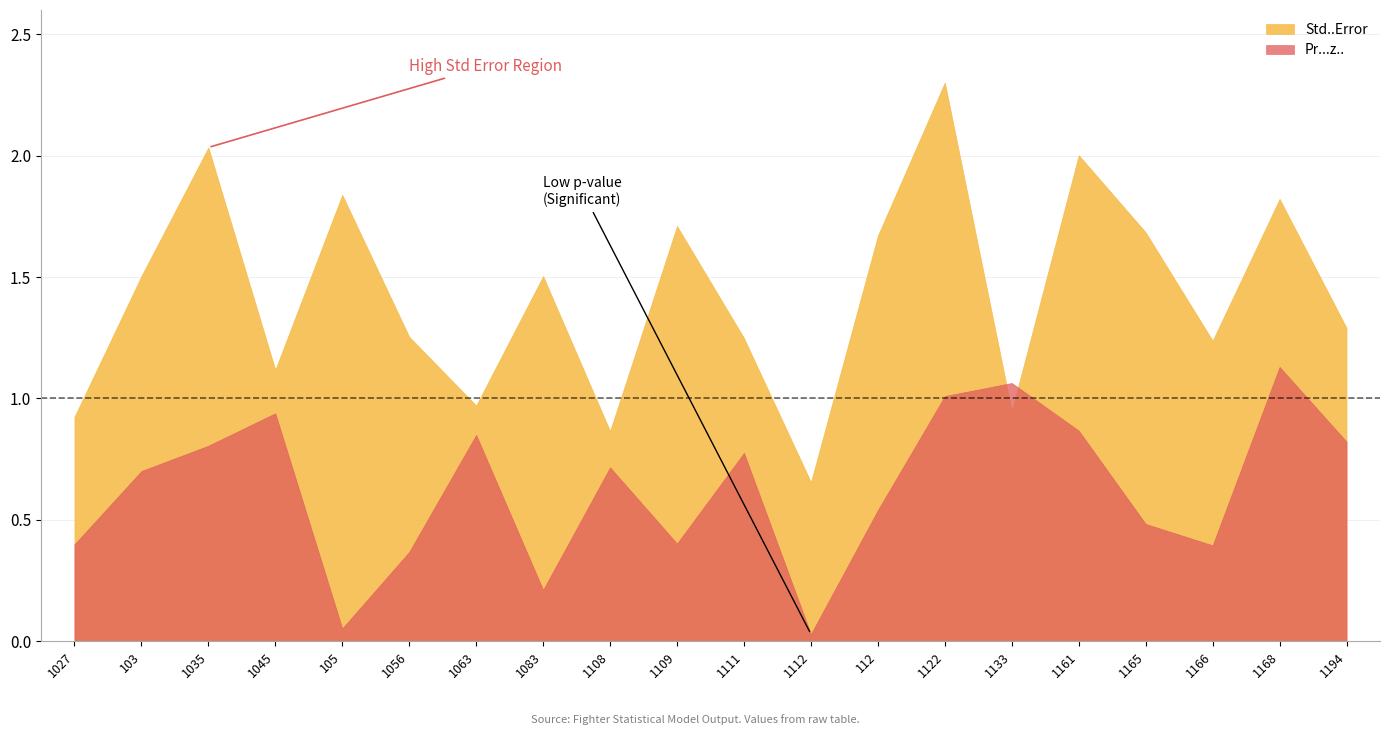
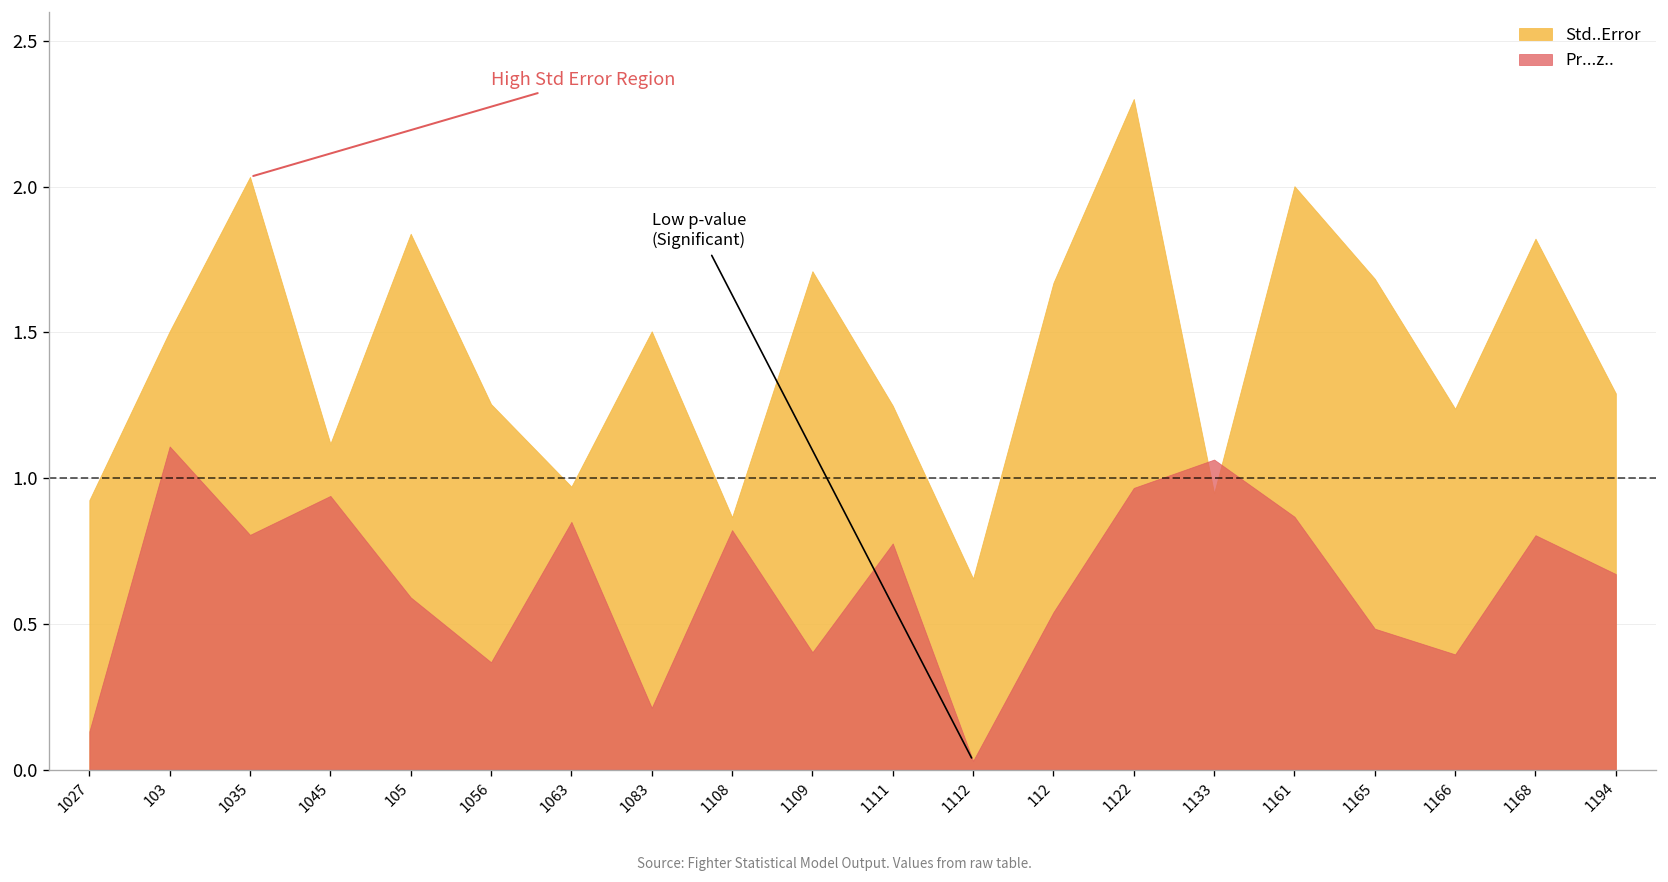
  {
    "Std..Error": {
      "1027": 0.92,
      "103": 1.50,
      "1035": 2.03,
      "1045": 1.12,
      "105": 1.84,
      "1056": 1.25,
      "1063": 0.97,
      "1083": 1.50,
      "1108": 0.87,
      "1109": 1.71,
      "1111": 1.25,
      "1112": 0.66,
      "112": 1.67,
      "1122": 2.30,
      "1133": 0.95,
      "1161": 2.00,
      "1165": 1.68,
      "1166": 1.24,
      "1168": 1.82,
      "1194": 1.29
    },
    "Pr...z..": {
-     "1027": 0.40,
-     "103": 0.70,
+     "1027": 0.13,
+     "103": 1.11,
      "1035": 0.81,
      "1045": 0.94,
-     "105": 0.05,
+     "105": 0.59,
      "1056": 0.37,
      "1063": 0.85,
      "1083": 0.21,
-     "1108": 0.72,
+     "1108": 0.82,
      "1109": 0.40,
      "1111": 0.78,
      "1112": 0.03,
      "112": 0.54,
-     "1122": 1.01,
+     "1122": 0.97,
      "1133": 1.06,
      "1161": 0.87,
      "1165": 0.48,
      "1166": 0.40,
-     "1168": 1.13,
-     "1194": 0.82
+     "1168": 0.80,
+     "1194": 0.67
    }
  }
